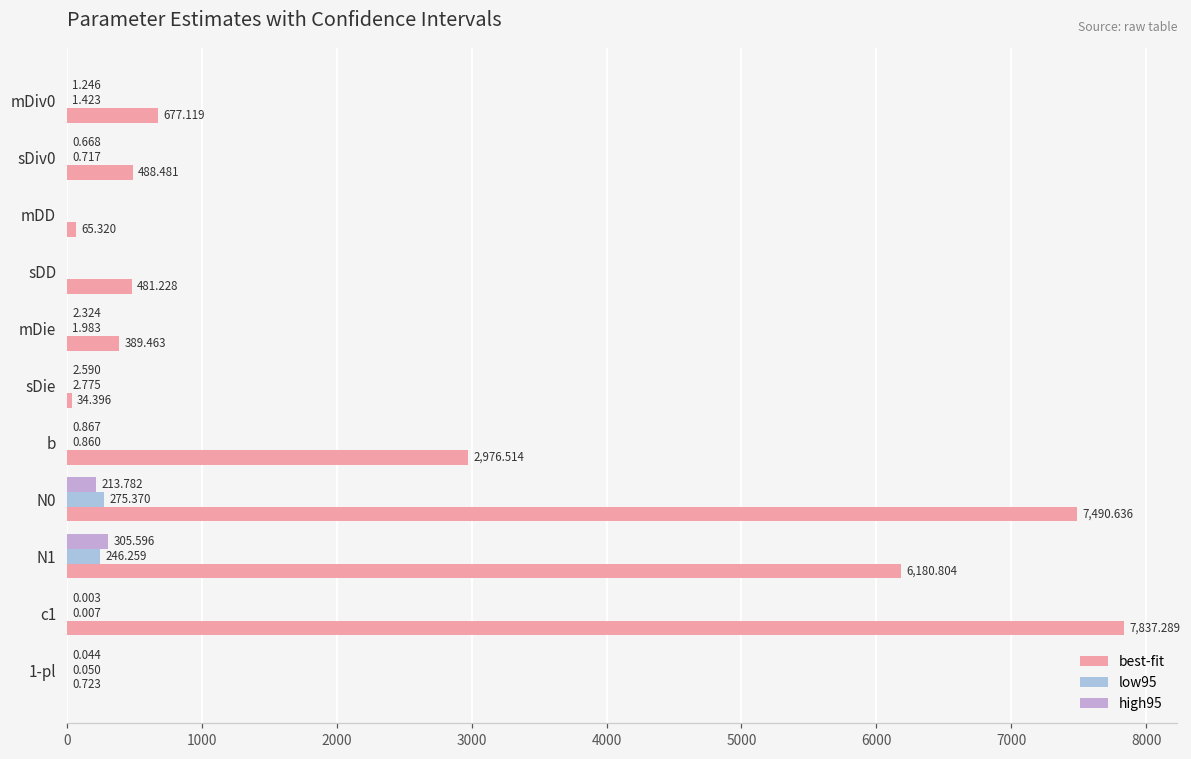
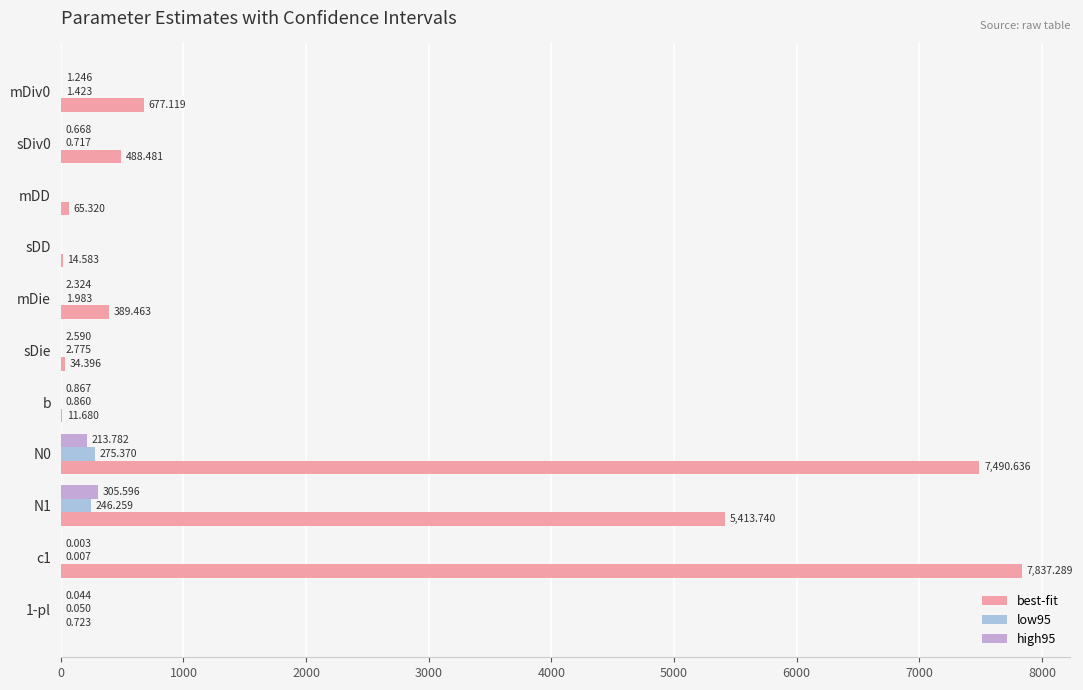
  {
    "best-fit": {
      "mDiv0": "677.119",
      "sDiv0": "488.481",
      "mDD": "65.320",
-     "sDD": "481.228",
+     "sDD": "14.583",
      "mDie": "389.463",
      "sDie": "34.396",
-     "b": "2,976.514",
+     "b": "11.680",
      "N0": "7,490.636",
-     "N1": "6,180.804",
+     "N1": "5,413.740",
      "c1": "7,837.289",
      "1-pl": "0.723"
    }
  }
